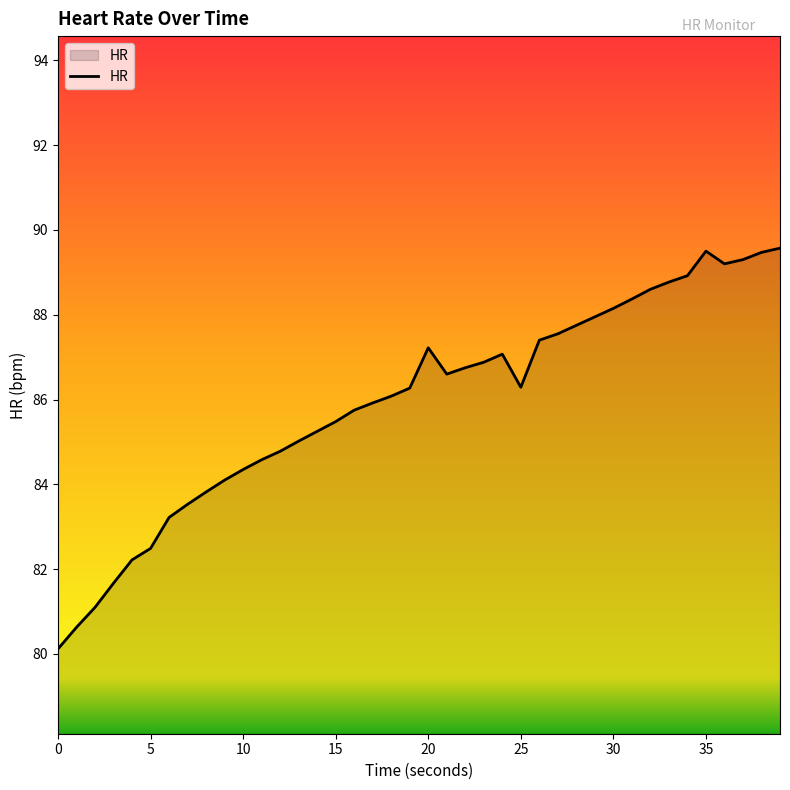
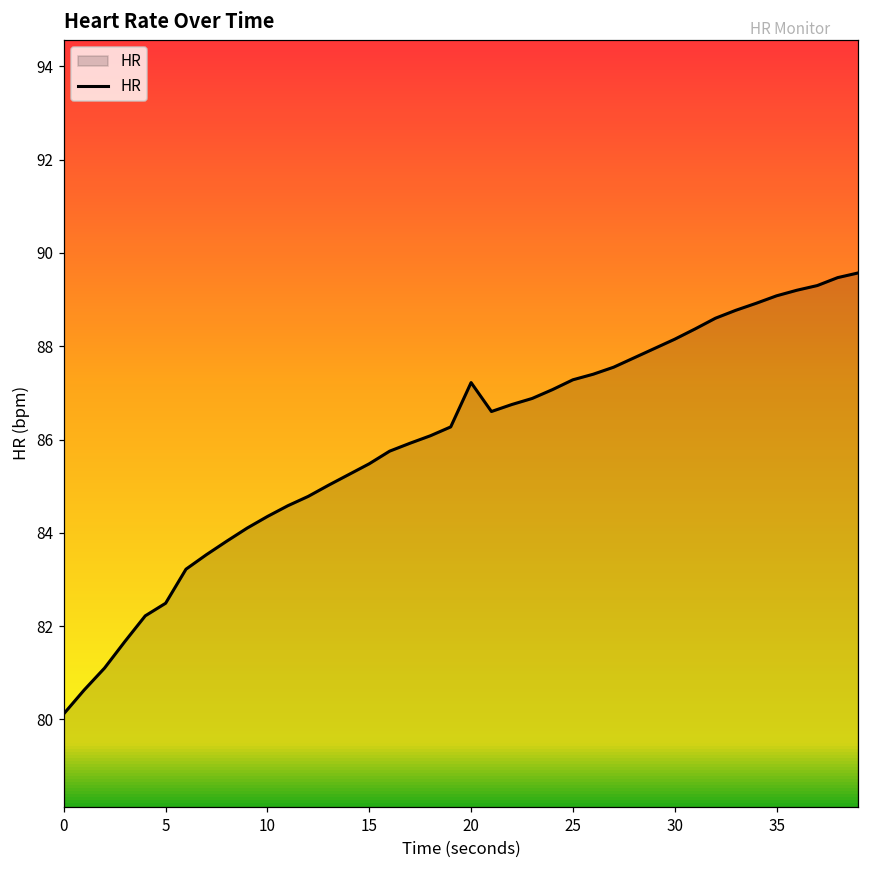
  {
    "0": 80.1,
    "5": 82.5,
    "10": 84.4,
    "15": 85.5,
    "20": 87.2,
-   "25": 86.3,
+   "25": 87.3,
    "30": 88.2,
-   "35": 89.5
+   "35": 89.1
  }
